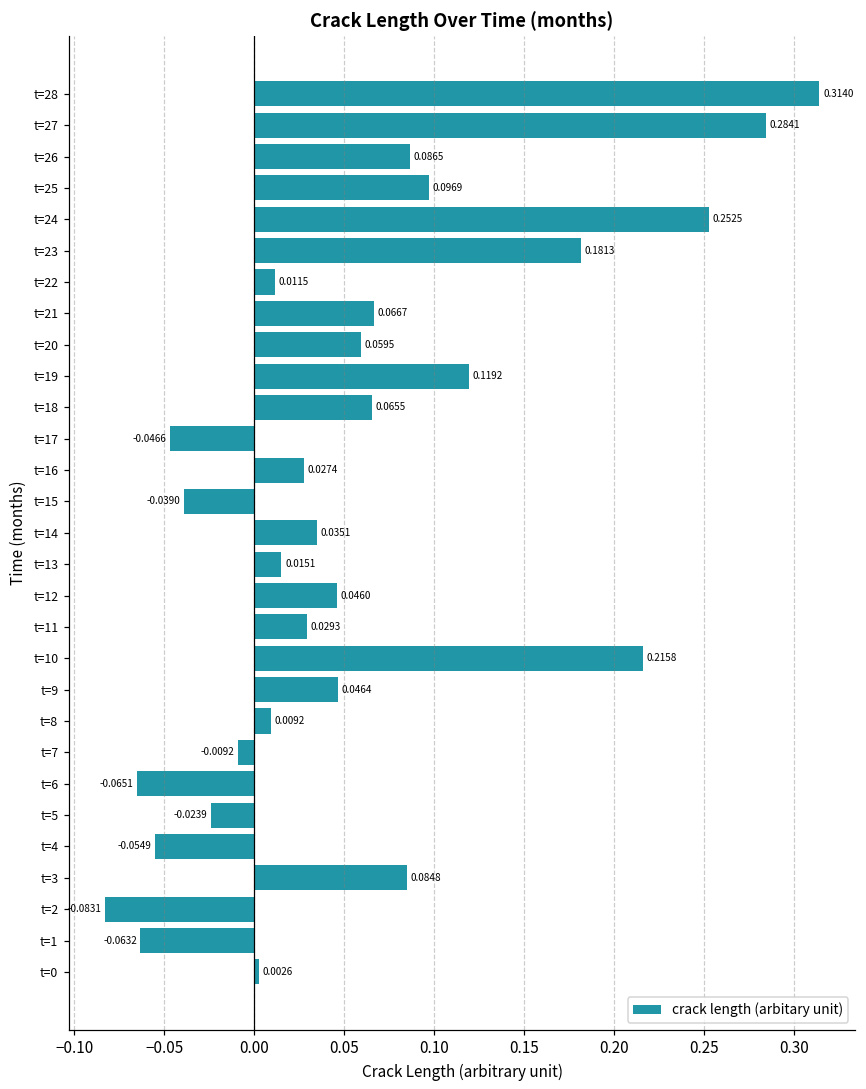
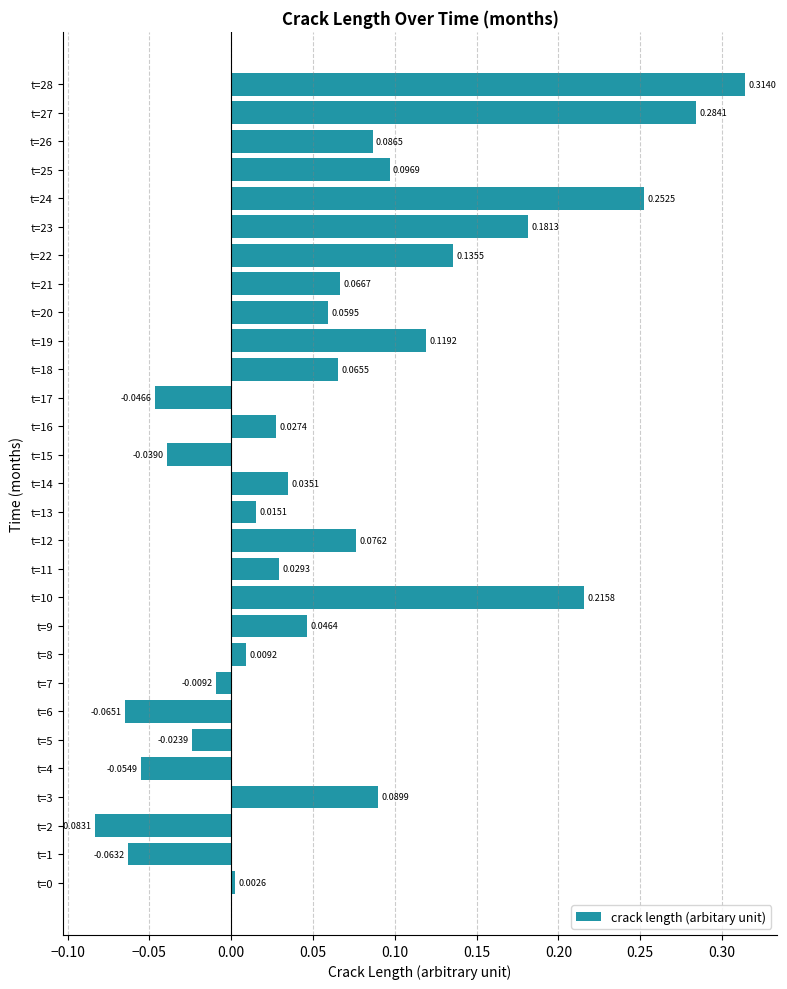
  {
    "t=28": 0.3140,
    "t=27": 0.2841,
    "t=26": 0.0865,
    "t=25": 0.0969,
    "t=24": 0.2525,
    "t=23": 0.1813,
-   "t=22": 0.0115,
+   "t=22": 0.1355,
    "t=21": 0.0667,
    "t=20": 0.0595,
    "t=19": 0.1192,
    "t=18": 0.0655,
    "t=17": -0.0466,
    "t=16": 0.0274,
    "t=15": -0.0390,
    "t=14": 0.0351,
    "t=13": 0.0151,
-   "t=12": 0.0460,
+   "t=12": 0.0762,
    "t=11": 0.0293,
    "t=10": 0.2158,
    "t=9": 0.0464,
    "t=8": 0.0092,
    "t=7": -0.0092,
    "t=6": -0.0651,
    "t=5": -0.0239,
    "t=4": -0.0549,
-   "t=3": 0.0848,
+   "t=3": 0.0899,
    "t=2": -0.0831,
    "t=1": -0.0632,
    "t=0": 0.0026
  }
